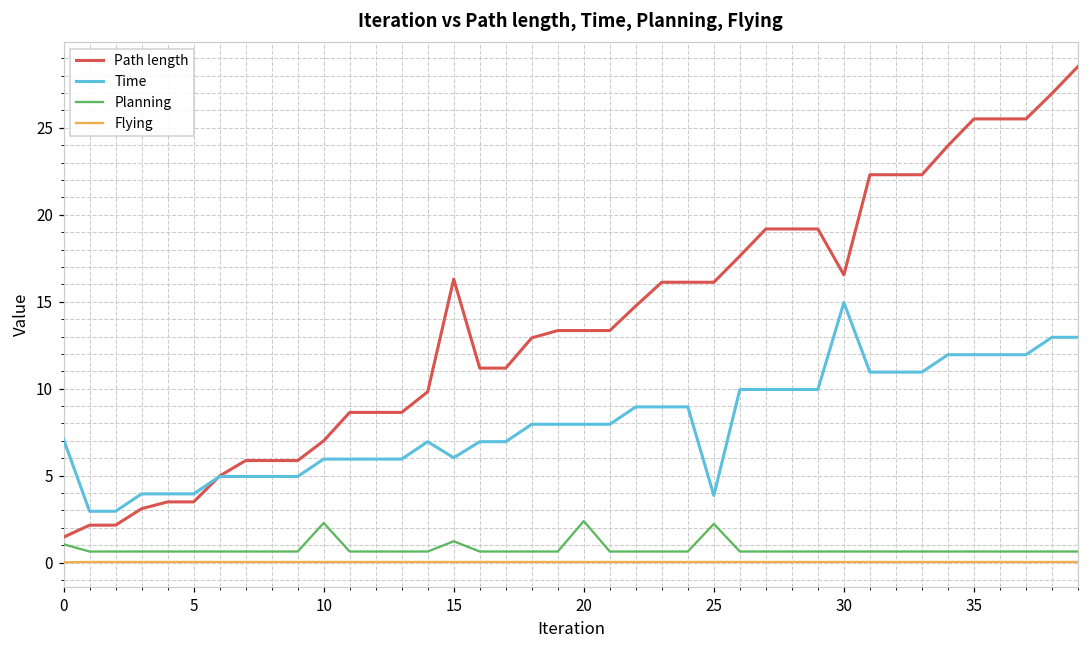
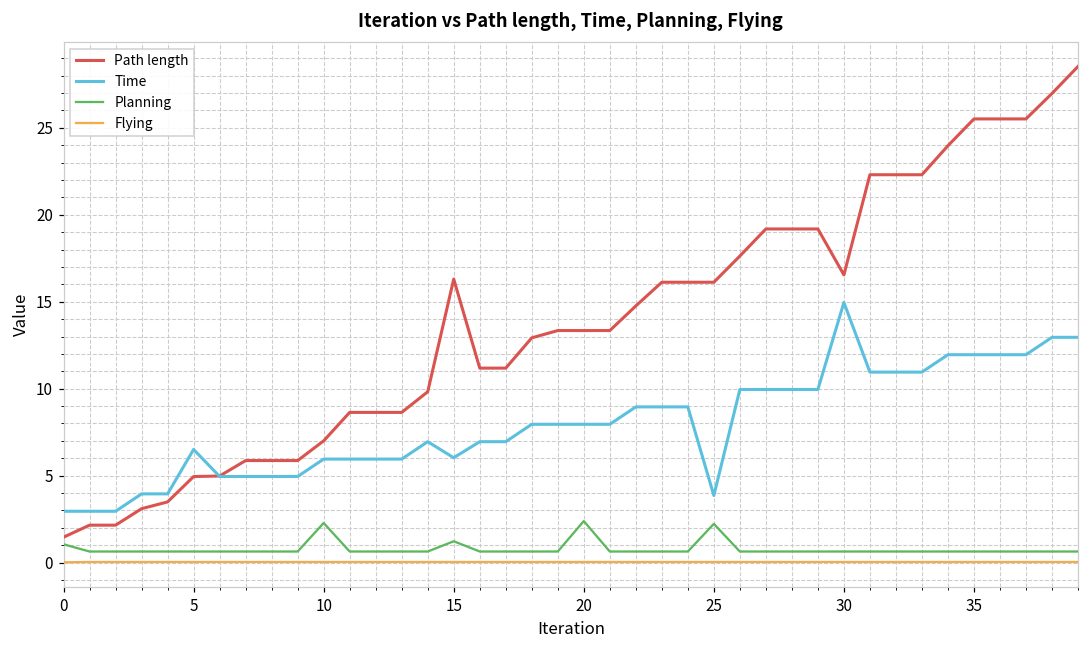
  {
    "Path length": {
      "0": 1.5,
-     "5": 3.5,
+     "5": 4.9,
      "10": 7.0,
      "15": 16.3,
      "20": 13.3,
      "25": 16.1,
      "30": 16.5,
      "35": 25.5
    },
    "Time": {
-     "0": 7.1,
-     "5": 4.0,
+     "0": 3.0,
+     "5": 6.5,
      "10": 6.0,
      "15": 6.0,
      "20": 8.0,
      "25": 3.9,
      "30": 15.0,
      "35": 12.0
    },
    "Planning": {
      "0": 1.1,
      "5": 0.6,
      "10": 2.3,
      "15": 1.2,
      "20": 2.4,
      "25": 2.2,
      "30": 0.6,
      "35": 0.6
    },
    "Flying": {
      "0": 0.0,
      "5": 0.0,
      "10": 0.0,
      "15": 0.0,
      "20": 0.0,
      "25": 0.0,
      "30": 0.0,
      "35": 0.0
    }
  }
